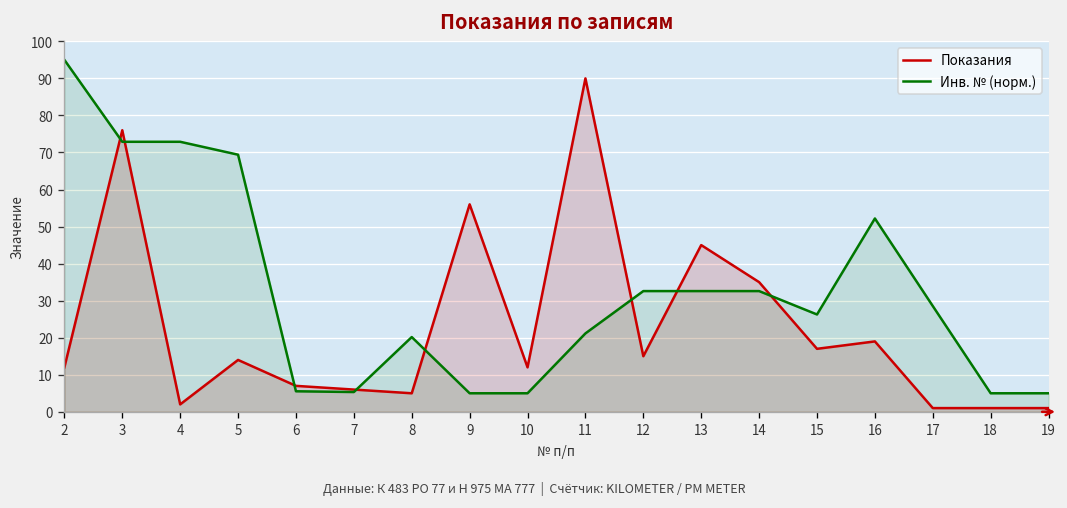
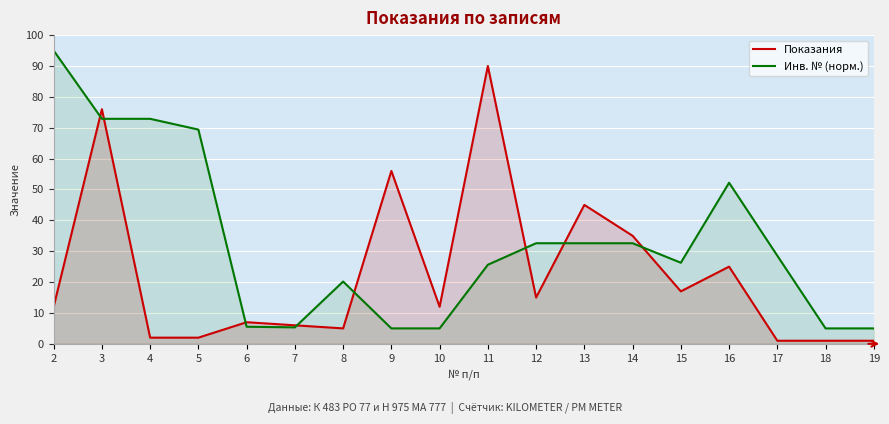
  {
    "Показания": {
      "2": 12,
      "3": 76,
      "4": 2,
-     "5": 14,
+     "5": 2,
      "6": 7,
      "8": 5,
      "9": 56,
      "10": 12,
      "11": 90,
      "12": 15,
      "13": 45,
      "14": 35,
      "15": 17,
-     "16": 19,
+     "16": 25,
      "17": 1,
      "18": 1,
      "19": 1
    },
    "Инв. № (норм.)": {
      "2": 95,
      "3": 73,
      "4": 73,
      "5": 69,
      "6": 6,
      "8": 20,
      "9": 5,
      "10": 5,
-     "11": 21,
+     "11": 26,
      "12": 33,
      "13": 33,
      "14": 33,
      "15": 26,
      "16": 52,
      "17": 29,
      "18": 5,
      "19": 5
    }
  }
